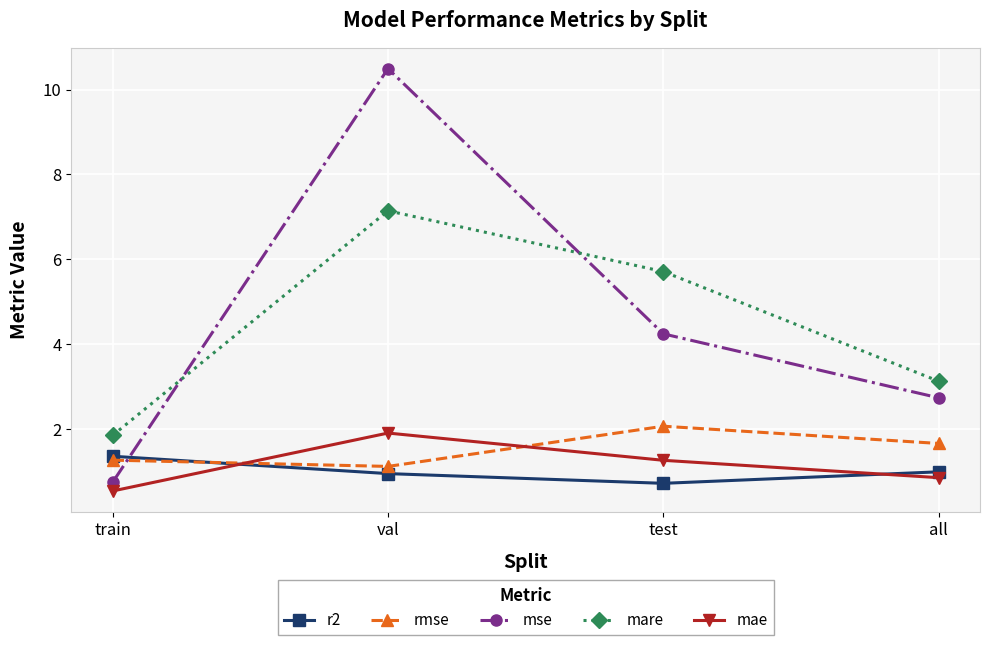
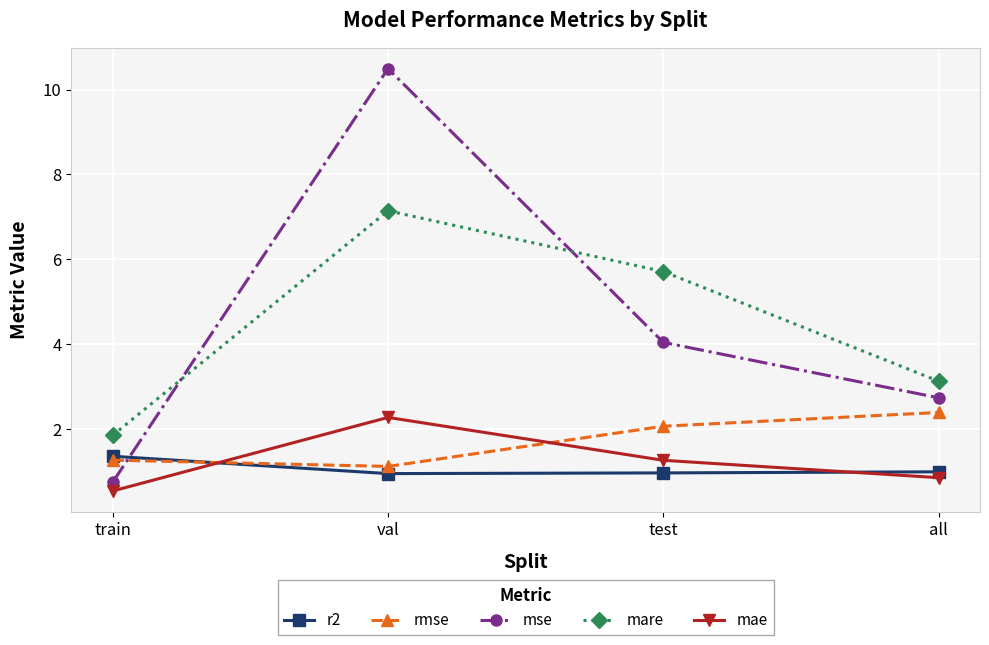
  {
    "r2": {
      "train": 1.3,
      "val": 0.9,
-     "test": 0.7,
+     "test": 1.0,
      "all": 1.0
    },
    "rmse": {
      "train": 1.3,
      "val": 1.1,
      "test": 2.1,
-     "all": 1.7
+     "all": 2.4
    },
    "mse": {
      "train": 0.7,
      "val": 10.5,
-     "test": 4.2,
+     "test": 4.0,
      "all": 2.7
    },
    "mare": {
      "train": 1.8,
      "val": 7.1,
      "test": 5.7,
      "all": 3.1
    },
    "mae": {
      "train": 0.5,
-     "val": 1.9,
+     "val": 2.3,
      "test": 1.3,
      "all": 0.8
    }
  }
